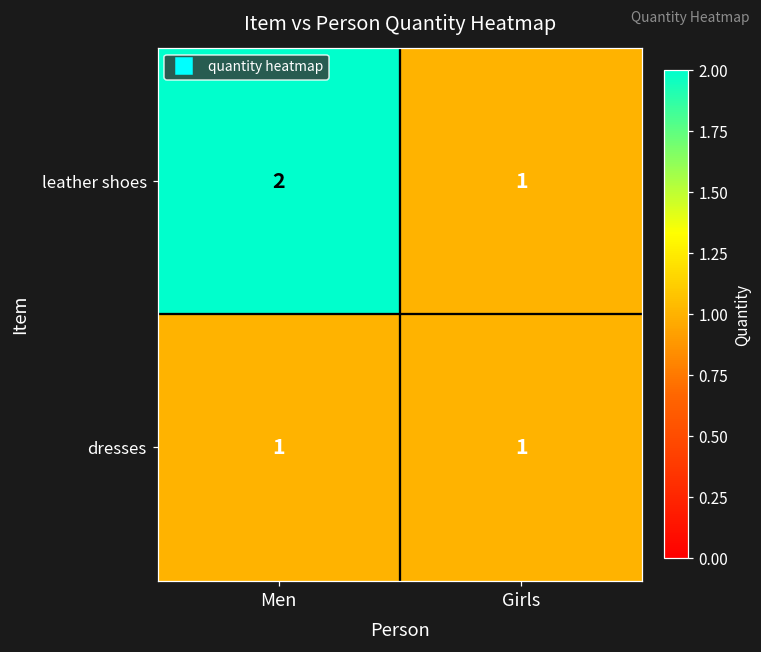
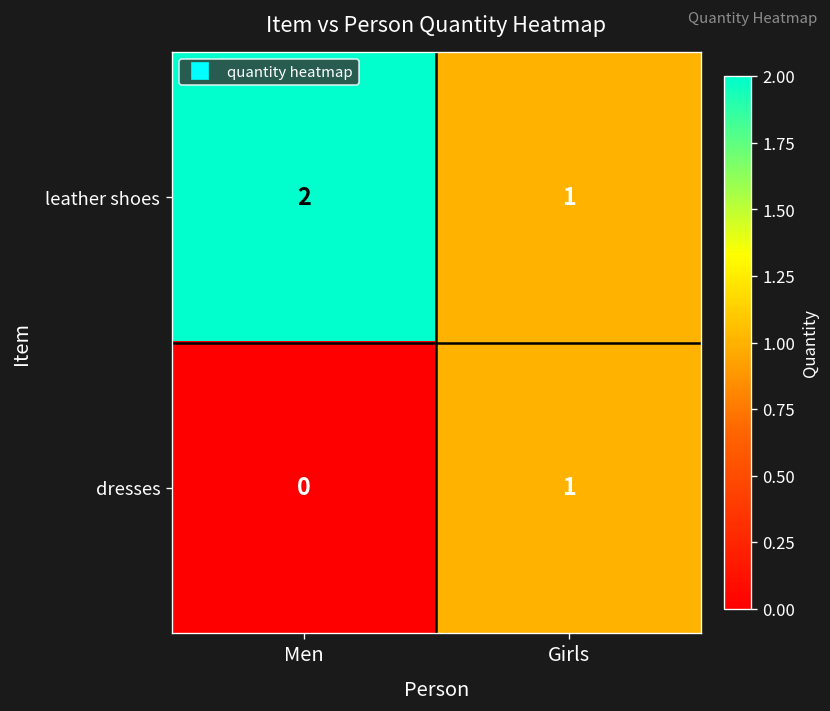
  {
    "leather shoes": {
      "Men": 2,
      "Girls": 1
    },
    "dresses": {
-     "Men": 1,
+     "Men": 0,
      "Girls": 1
    }
  }
